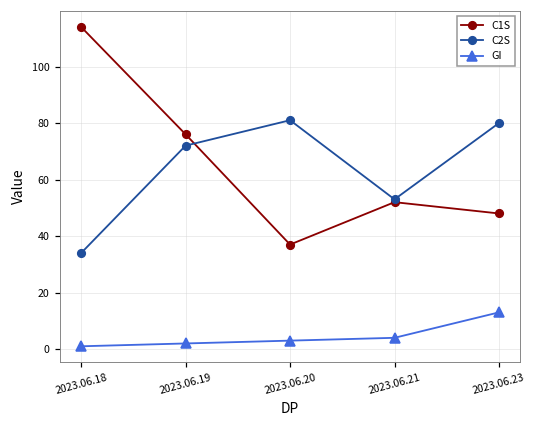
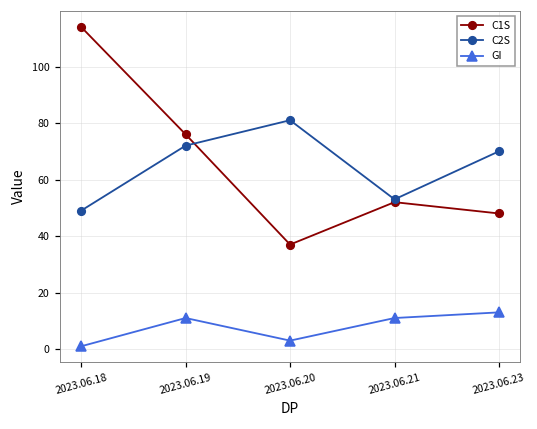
  {
    "C1S": {
      "2023.06.18": 114,
      "2023.06.19": 76,
      "2023.06.20": 37,
      "2023.06.21": 52,
      "2023.06.23": 48
    },
    "C2S": {
-     "2023.06.18": 34,
+     "2023.06.18": 49,
      "2023.06.19": 72,
      "2023.06.20": 81,
      "2023.06.21": 53,
-     "2023.06.23": 80
+     "2023.06.23": 70
    },
    "GI": {
      "2023.06.18": 1,
-     "2023.06.19": 2,
+     "2023.06.19": 11,
      "2023.06.20": 3,
-     "2023.06.21": 4,
+     "2023.06.21": 11,
      "2023.06.23": 13
    }
  }
